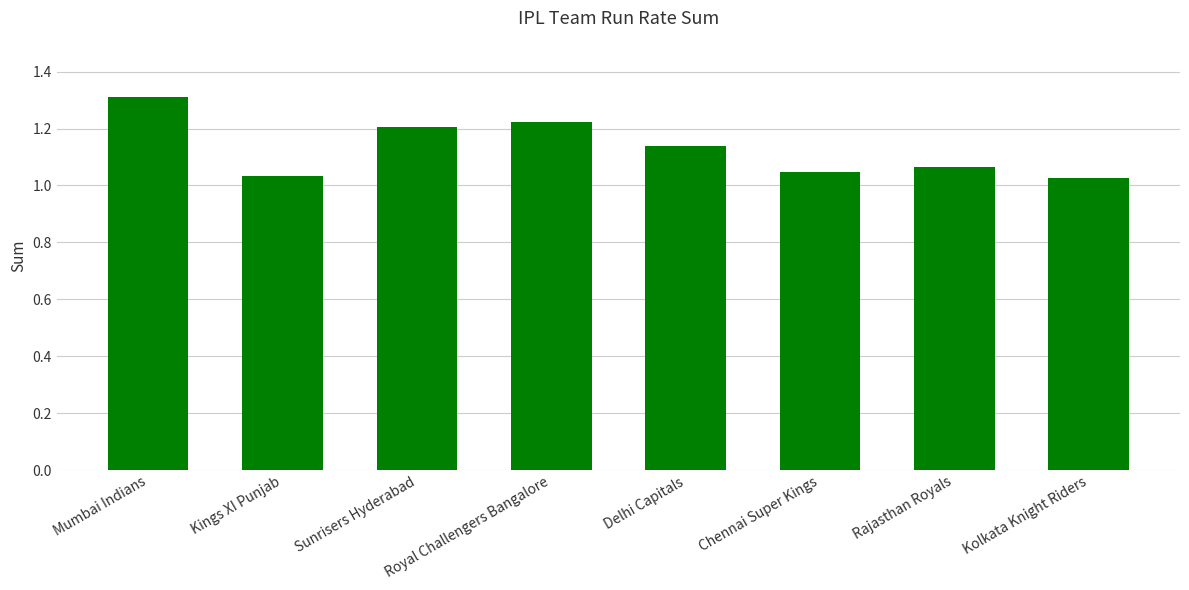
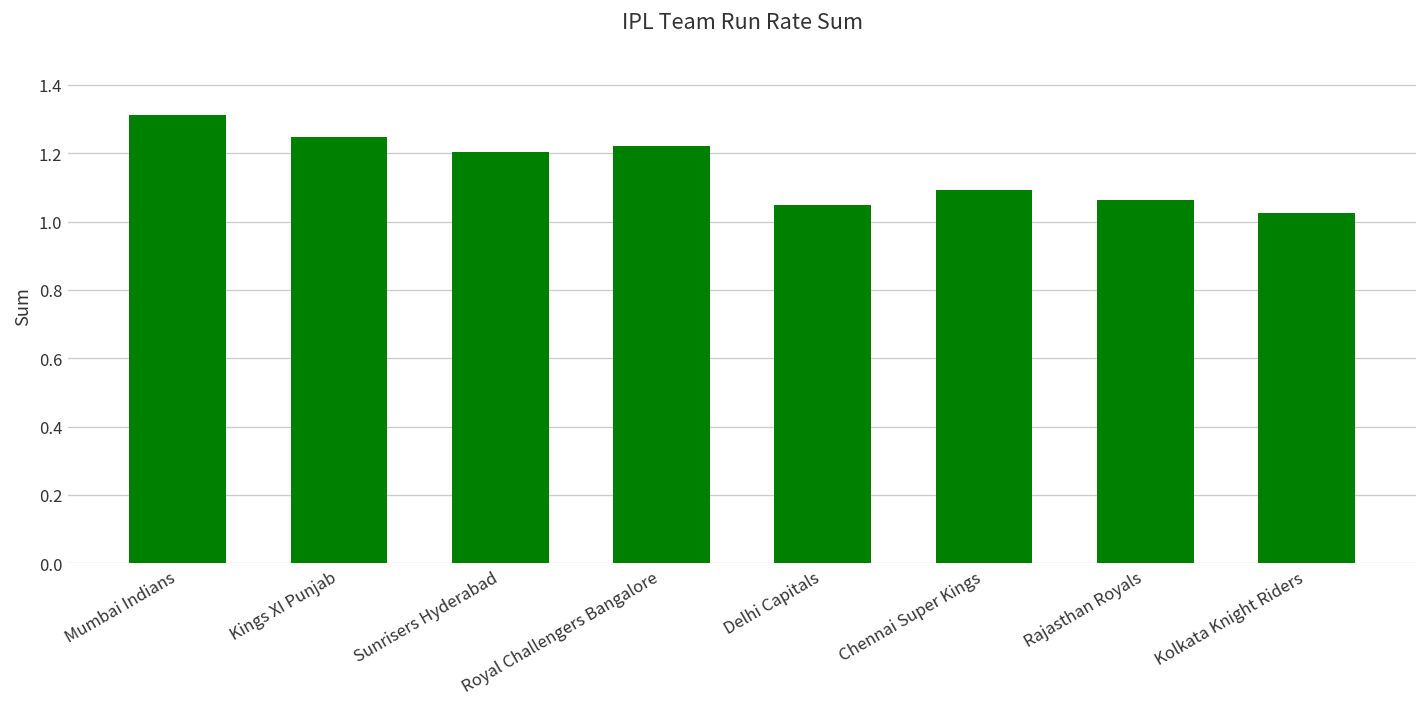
  {
    "Mumbai Indians": 1.31,
-   "Kings XI Punjab": 1.04,
+   "Kings XI Punjab": 1.25,
    "Sunrisers Hyderabad": 1.21,
    "Royal Challengers Bangalore": 1.22,
-   "Delhi Capitals": 1.14,
-   "Chennai Super Kings": 1.05,
+   "Delhi Capitals": 1.05,
+   "Chennai Super Kings": 1.09,
    "Rajasthan Royals": 1.06,
    "Kolkata Knight Riders": 1.03
  }
